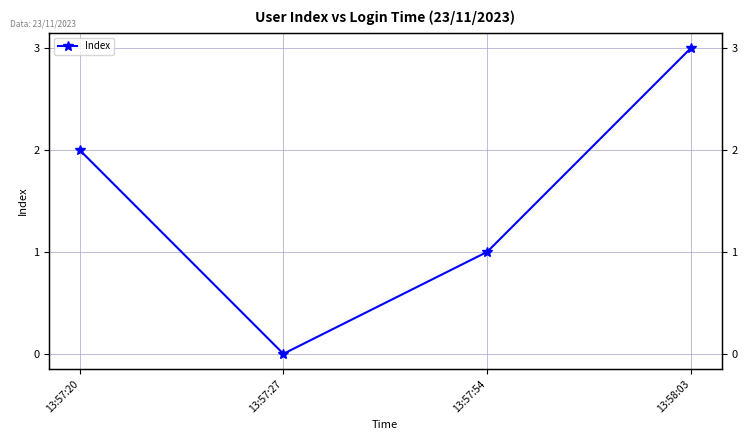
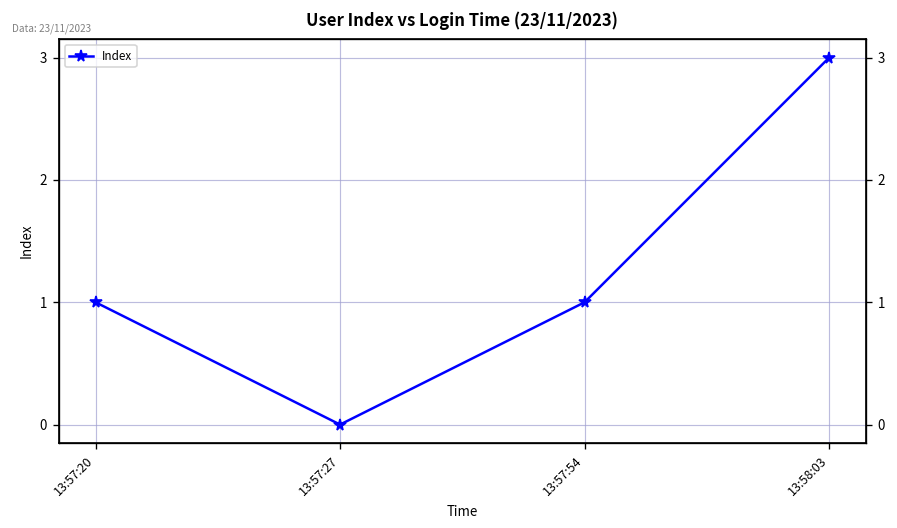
  {
-   "13:57:20": 2,
+   "13:57:20": 1,
    "13:57:27": 0,
    "13:57:54": 1,
    "13:58:03": 3
  }
